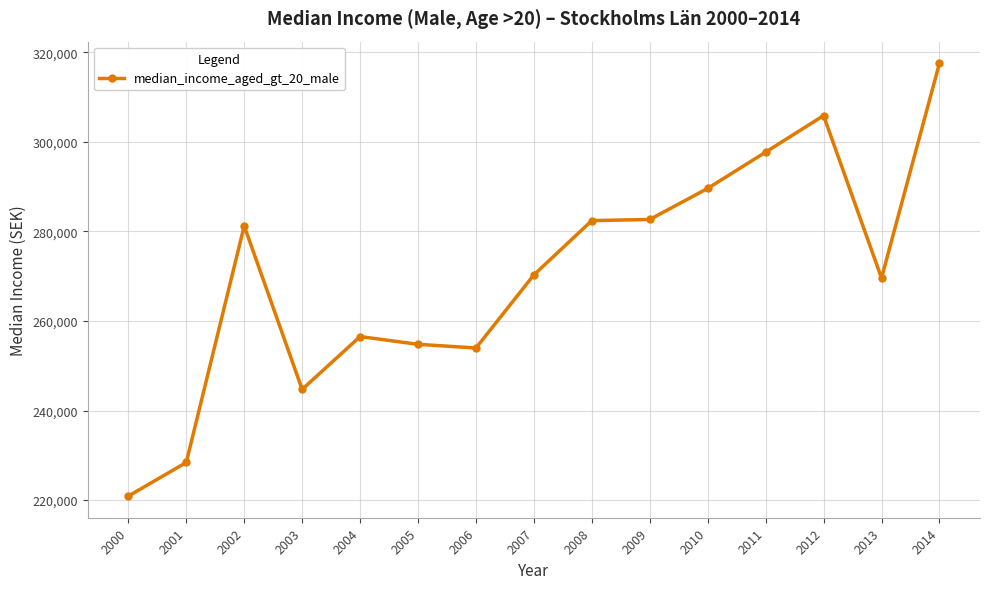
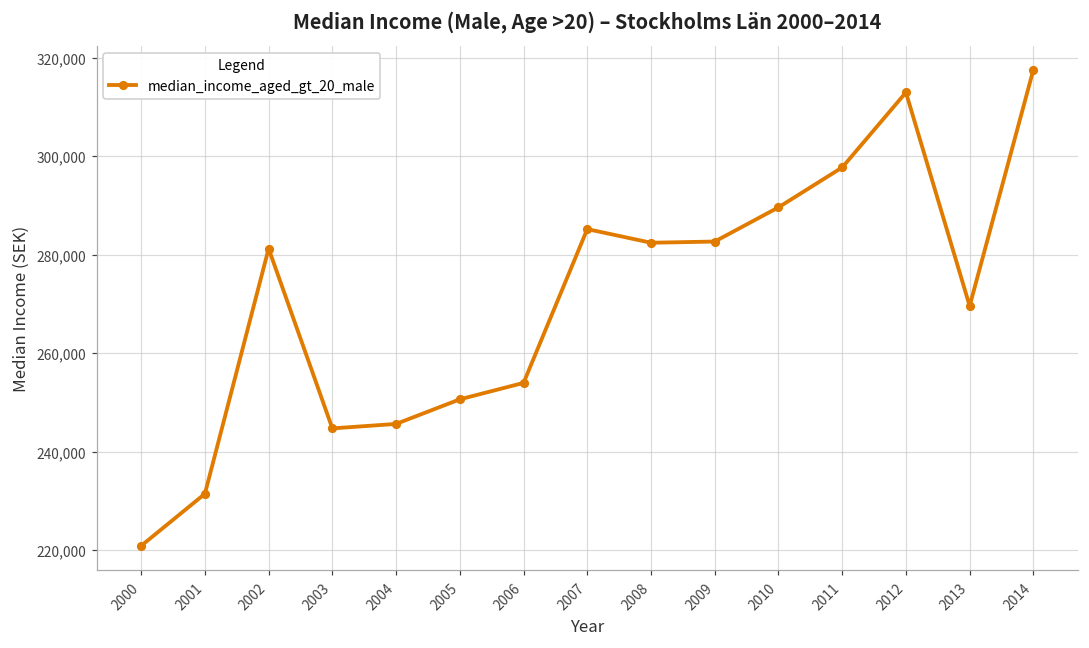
  {
    "2000": "221,000",
-   "2001": "228,000",
+   "2001": "231,000",
    "2002": "281,000",
    "2003": "245,000",
-   "2004": "257,000",
-   "2005": "255,000",
+   "2004": "246,000",
+   "2005": "251,000",
    "2006": "254,000",
-   "2007": "270,000",
+   "2007": "285,000",
    "2008": "282,000",
    "2009": "283,000",
    "2010": "290,000",
    "2011": "298,000",
-   "2012": "306,000",
+   "2012": "313,000",
    "2013": "270,000",
    "2014": "318,000"
  }
